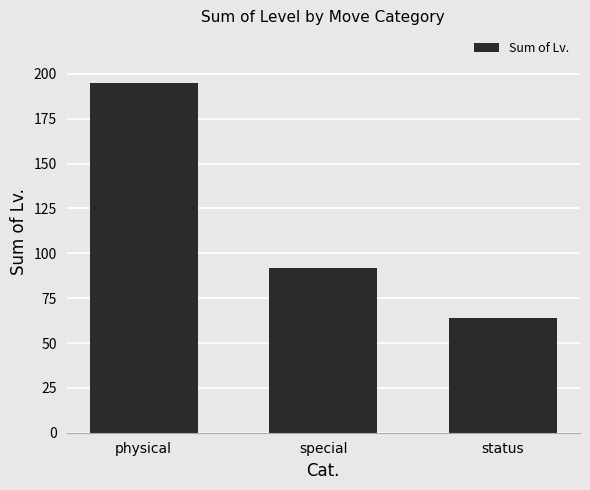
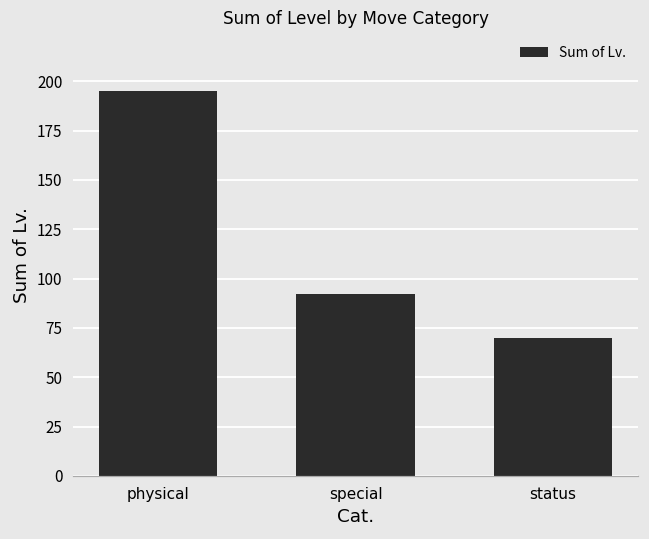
  {
    "physical": 195,
    "special": 92,
-   "status": 64
+   "status": 70
  }
